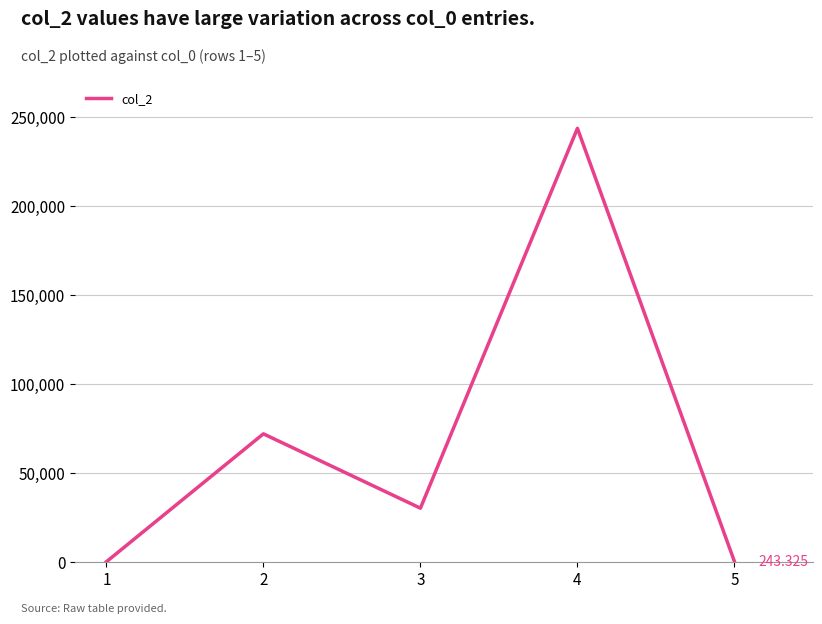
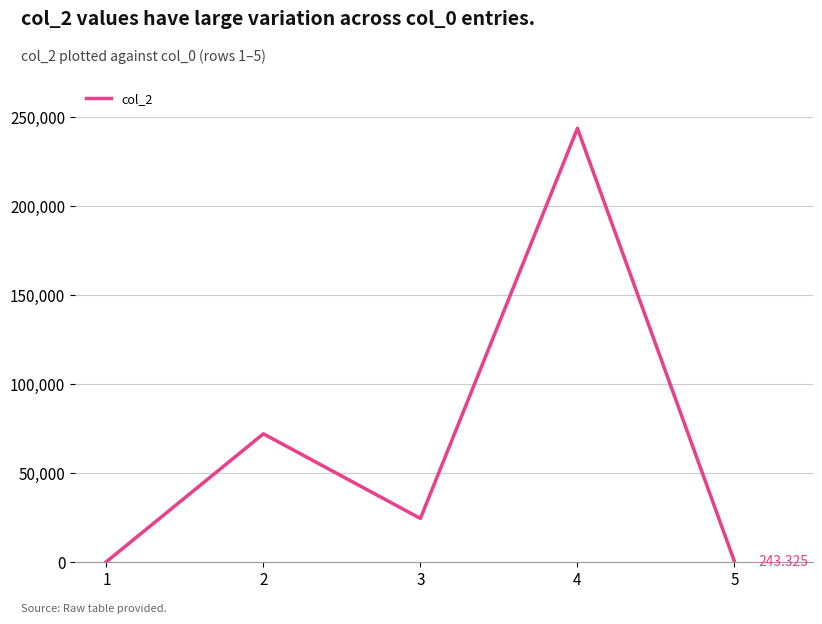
  {
    "1": "0",
    "2": "72,000",
-   "3": "30,000",
+   "3": "24,000",
    "4": "243,000"
  }
